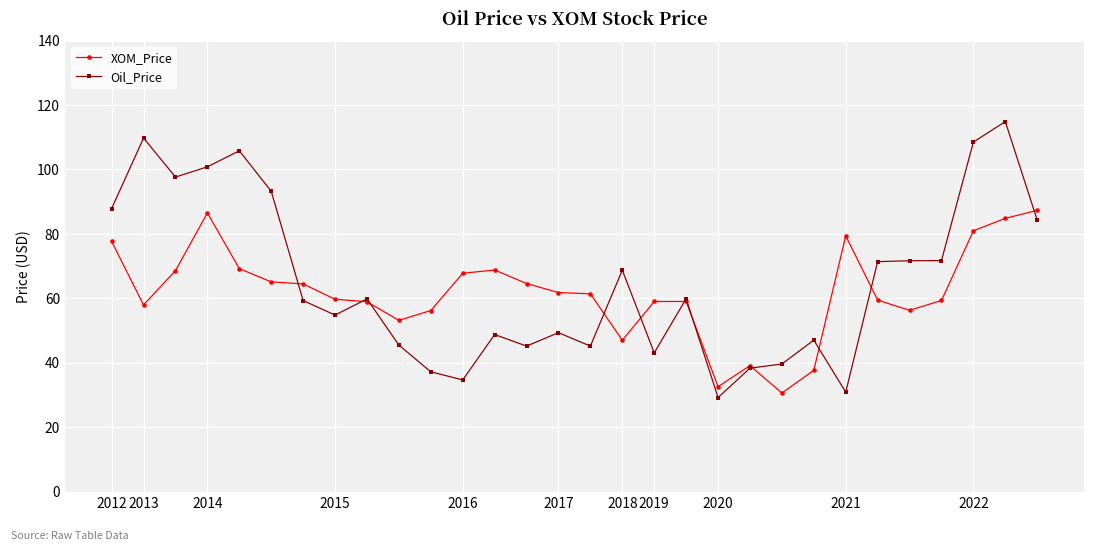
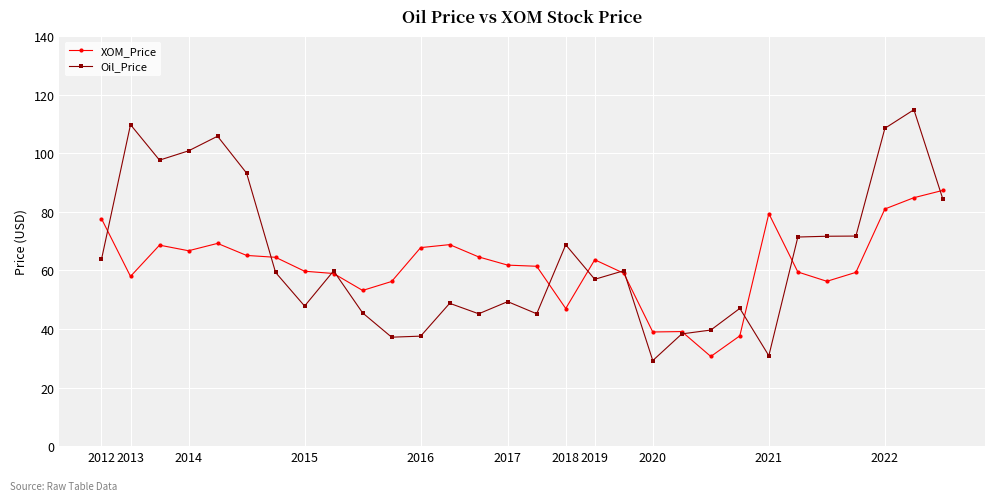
  {
    "XOM_Price": {
      "2012": 78,
      "2013": 58,
-     "2014": 87,
+     "2014": 67,
      "2015": 60,
      "2016": 68,
      "2017": 62,
      "2018": 47,
-     "2019": 59,
-     "2020": 33,
+     "2019": 64,
+     "2020": 39,
      "2021": 79,
      "2022": 81
    },
    "Oil_Price": {
-     "2012": 88,
+     "2012": 64,
      "2013": 110,
      "2014": 101,
-     "2015": 55,
-     "2016": 35,
+     "2015": 48,
+     "2016": 38,
      "2017": 49,
      "2018": 69,
-     "2019": 43,
+     "2019": 57,
      "2020": 29,
      "2021": 31,
      "2022": 109
    }
  }
